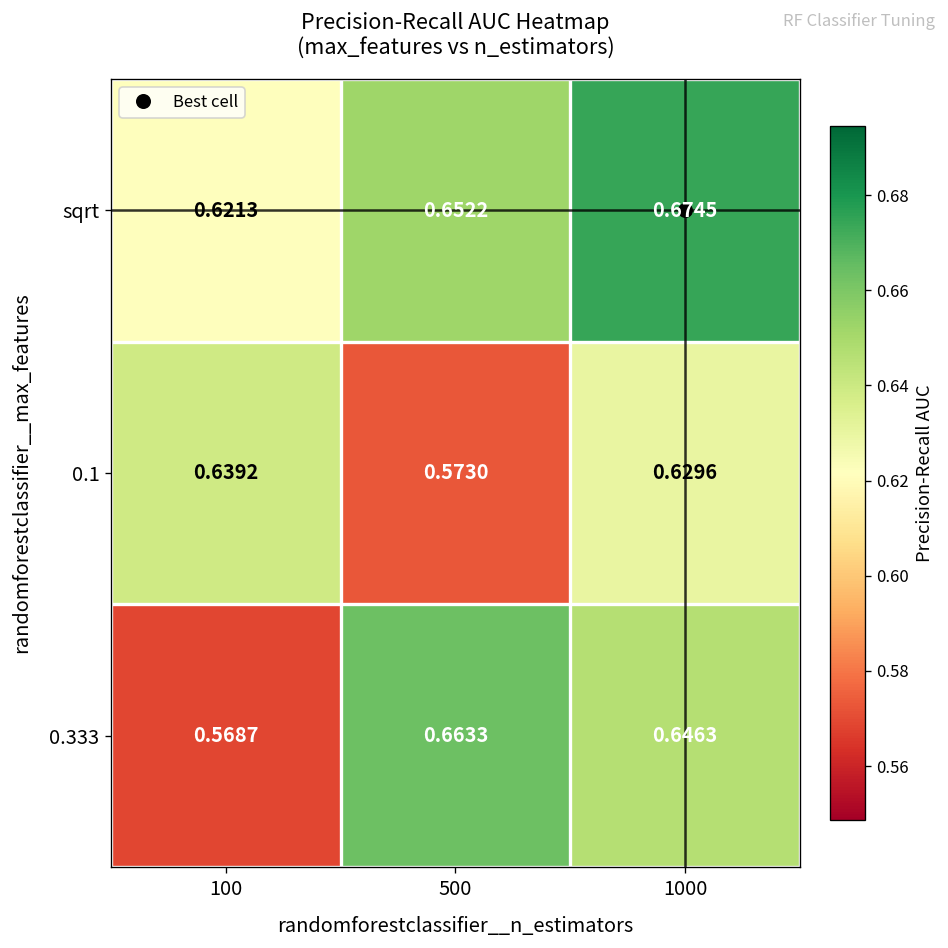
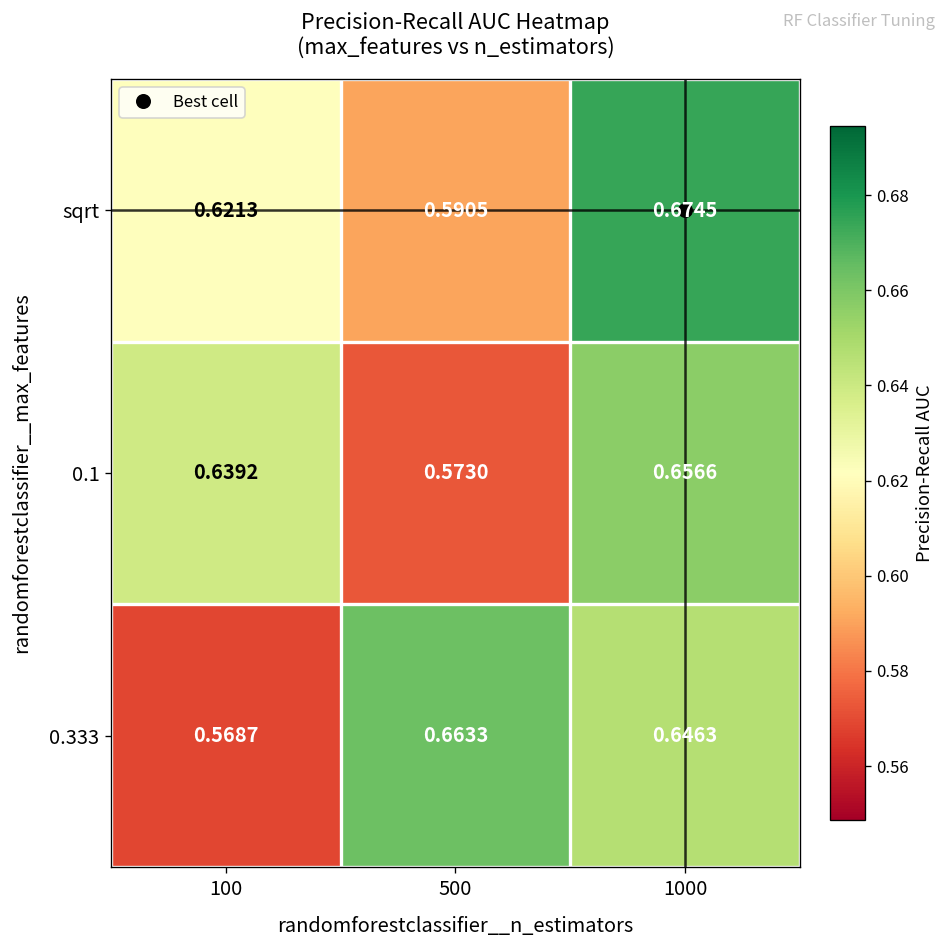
  {
    "sqrt": {
      "100": 0.6213,
-     "500": 0.6522
+     "500": 0.5905
    },
    "0.1": {
      "100": 0.6392,
      "500": 0.5730,
-     "1000": 0.6296
+     "1000": 0.6566
    },
    "0.333": {
      "100": 0.5687,
      "500": 0.6633,
      "1000": 0.6463
    }
  }
